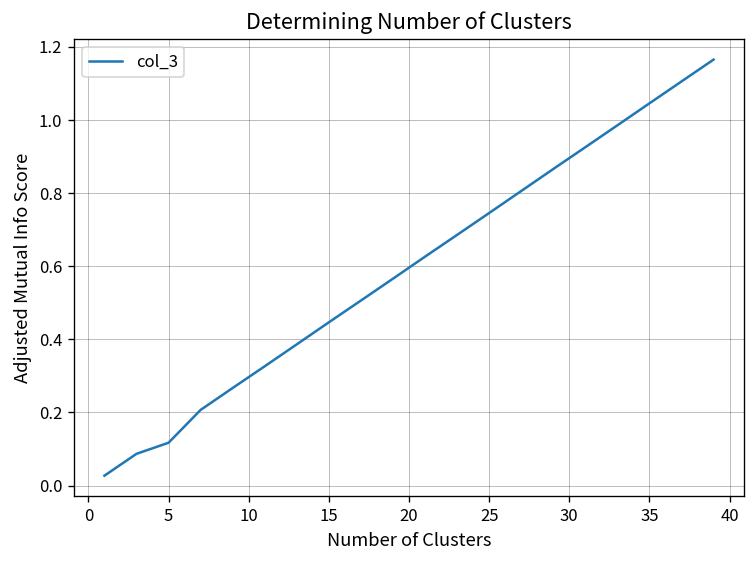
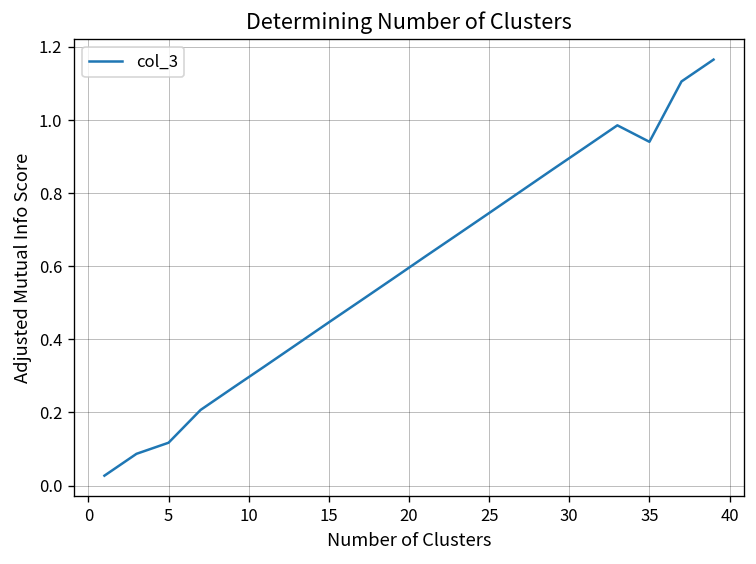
  {
    "5": 0.12,
    "15": 0.45,
    "25": 0.75,
-   "35": 1.05
+   "35": 0.94
  }
